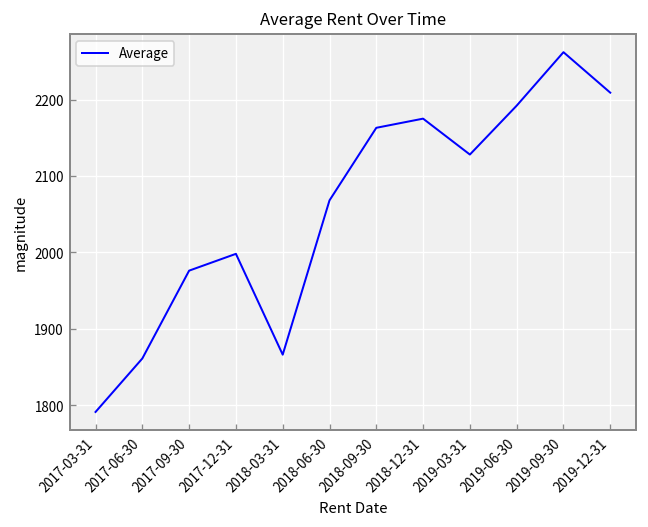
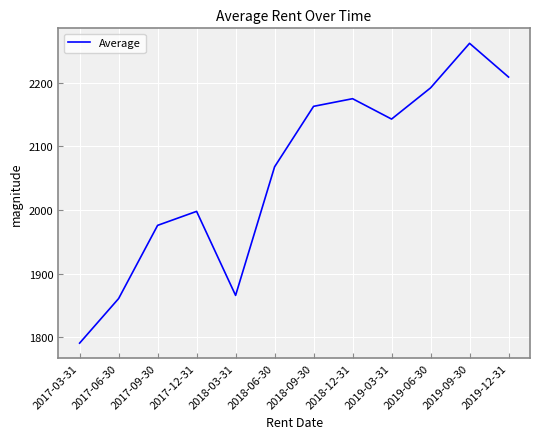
  {
    "2017-03-31": 1790,
    "2017-06-30": 1860,
    "2017-09-30": 1980,
    "2017-12-31": 2000,
    "2018-03-31": 1870,
    "2018-06-30": 2070,
    "2018-09-30": 2160,
    "2018-12-31": 2180,
-   "2019-03-31": 2130,
+   "2019-03-31": 2140,
    "2019-06-30": 2190,
    "2019-09-30": 2260,
    "2019-12-31": 2210
  }
